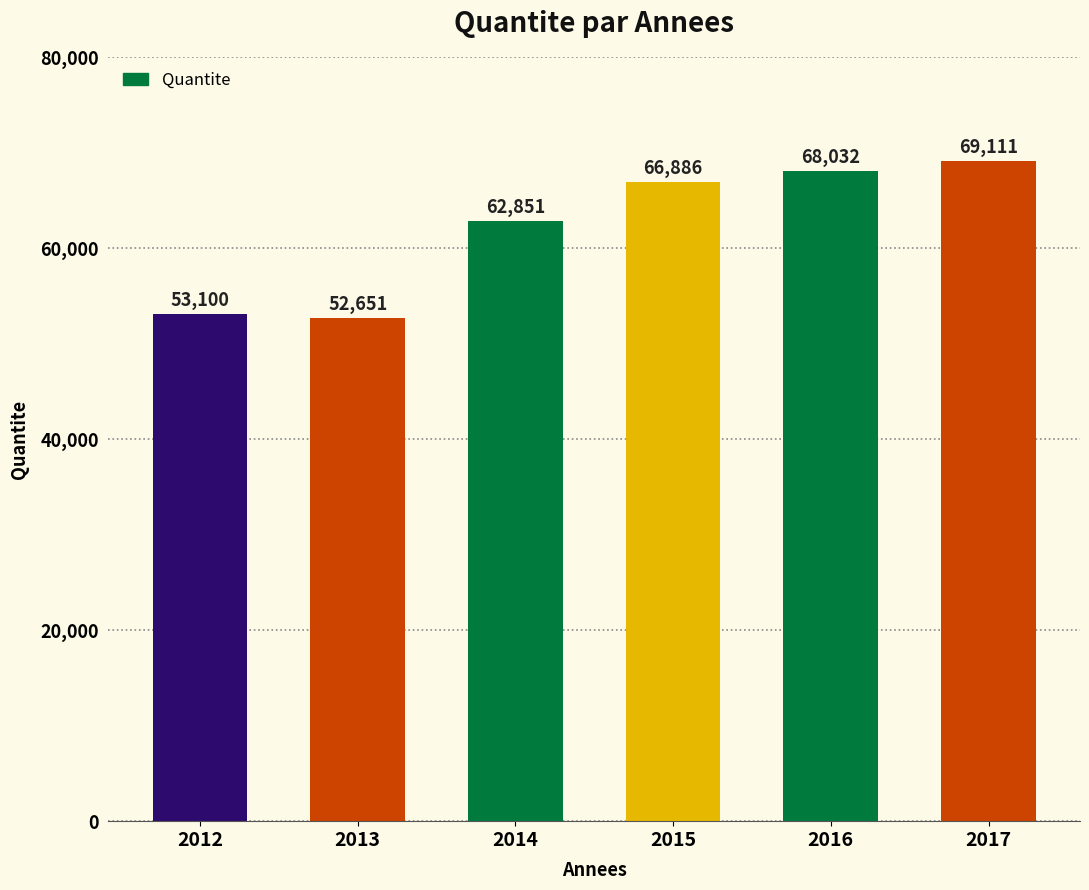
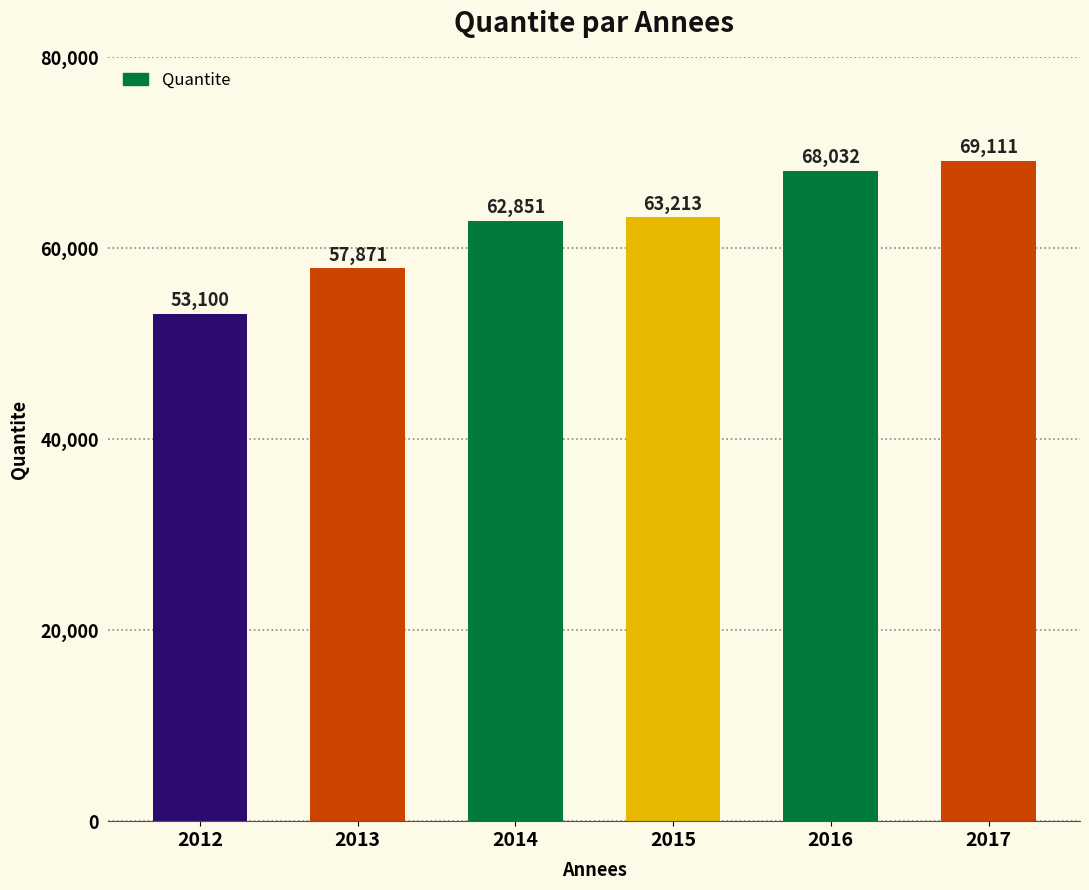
  {
    "2012": "53,100",
-   "2013": "52,651",
+   "2013": "57,871",
    "2014": "62,851",
-   "2015": "66,886",
+   "2015": "63,213",
    "2016": "68,032",
    "2017": "69,111"
  }
